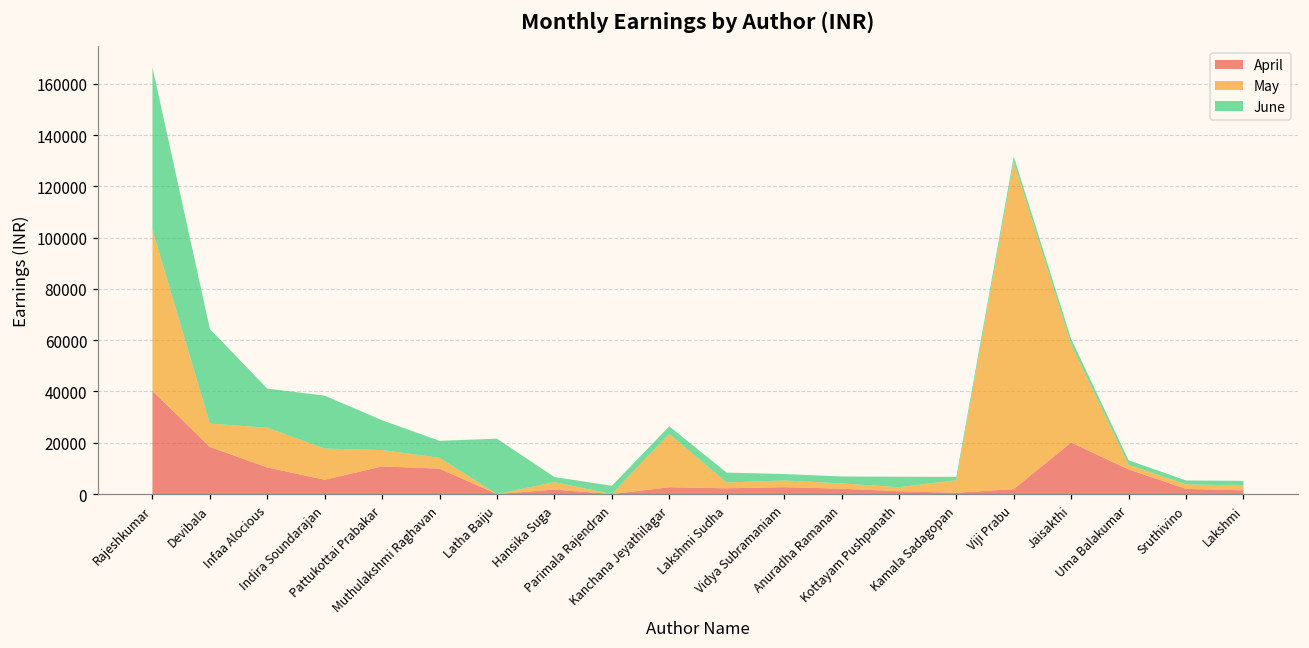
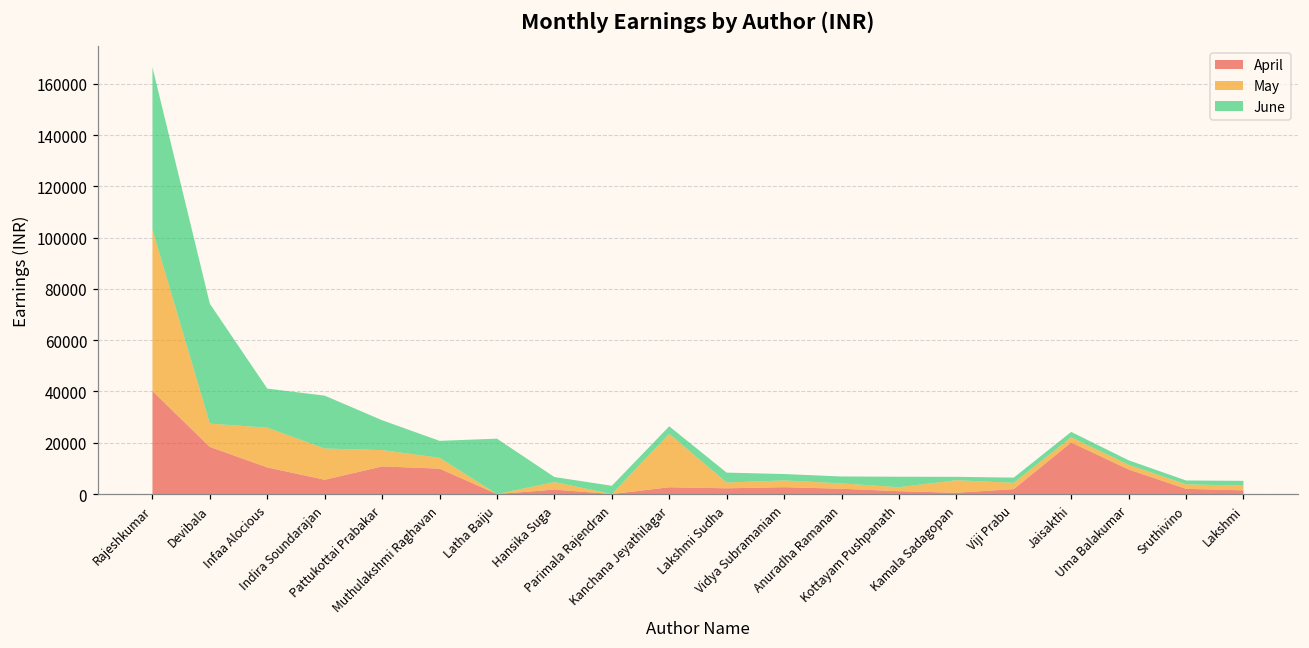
  {
    "April": {
      "Rajeshkumar": 40000,
      "Devibala": 18000,
      "Infaa Alocious": 10000,
      "Indira Soundarajan": 6000,
      "Pattukottai Prabakar": 11000,
      "Muthulakshmi Raghavan": 10000,
      "Hansika Suga": 2000,
      "Kanchana Jeyathilagar": 3000,
      "Lakshmi Sudha": 2000,
      "Vidya Subramaniam": 3000,
      "Anuradha Ramanan": 2000,
      "Kottayam Pushpanath": 1000,
      "Viji Prabu": 2000,
      "Jaisakthi": 20000,
      "Uma Balakumar": 10000,
      "Sruthivino": 2000,
      "Lakshmi": 1000
    },
    "May": {
      "Rajeshkumar": 63000,
      "Devibala": 9000,
      "Infaa Alocious": 15000,
      "Indira Soundarajan": 12000,
      "Pattukottai Prabakar": 6000,
      "Muthulakshmi Raghavan": 4000,
      "Hansika Suga": 3000,
      "Kanchana Jeyathilagar": 21000,
      "Lakshmi Sudha": 2000,
      "Vidya Subramaniam": 3000,
      "Anuradha Ramanan": 2000,
      "Kottayam Pushpanath": 2000,
      "Kamala Sadagopan": 5000,
-     "Viji Prabu": 128000,
-     "Jaisakthi": 38000,
+     "Viji Prabu": 2000,
+     "Jaisakthi": 2000,
      "Uma Balakumar": 2000,
      "Sruthivino": 2000,
      "Lakshmi": 2000
    },
    "June": {
      "Rajeshkumar": 63000,
-     "Devibala": 37000,
+     "Devibala": 47000,
      "Infaa Alocious": 15000,
      "Indira Soundarajan": 21000,
      "Pattukottai Prabakar": 12000,
      "Muthulakshmi Raghavan": 7000,
      "Latha Baiju": 22000,
      "Hansika Suga": 2000,
      "Parimala Rajendran": 3000,
      "Kanchana Jeyathilagar": 3000,
      "Lakshmi Sudha": 4000,
      "Vidya Subramaniam": 3000,
      "Anuradha Ramanan": 3000,
      "Kottayam Pushpanath": 4000,
      "Kamala Sadagopan": 1000,
      "Viji Prabu": 2000,
      "Jaisakthi": 2000,
      "Uma Balakumar": 2000,
      "Sruthivino": 2000,
      "Lakshmi": 2000
    }
  }
